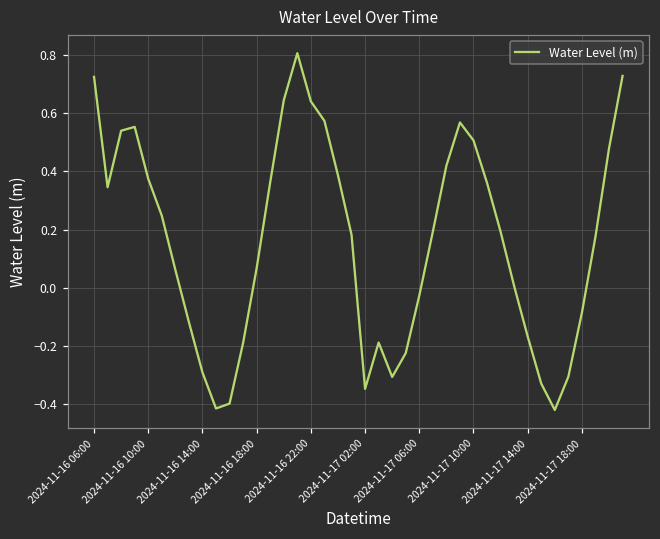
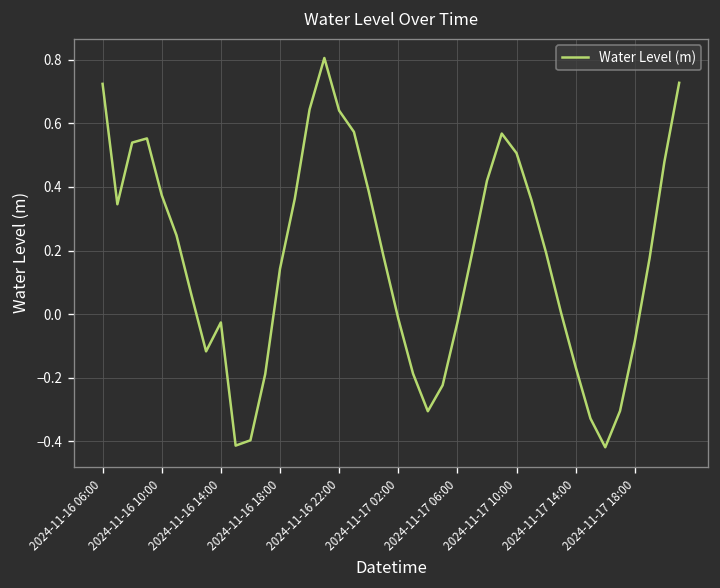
  {
    "2024-11-16 06:00": 0.72,
    "2024-11-16 10:00": 0.37,
-   "2024-11-16 14:00": -0.29,
-   "2024-11-16 18:00": 0.07,
+   "2024-11-16 14:00": -0.03,
+   "2024-11-16 18:00": 0.14,
    "2024-11-16 22:00": 0.64,
-   "2024-11-17 02:00": -0.35,
+   "2024-11-17 02:00": -0.01,
    "2024-11-17 06:00": -0.03,
    "2024-11-17 10:00": 0.51,
    "2024-11-17 14:00": -0.17,
    "2024-11-17 18:00": -0.09
  }
